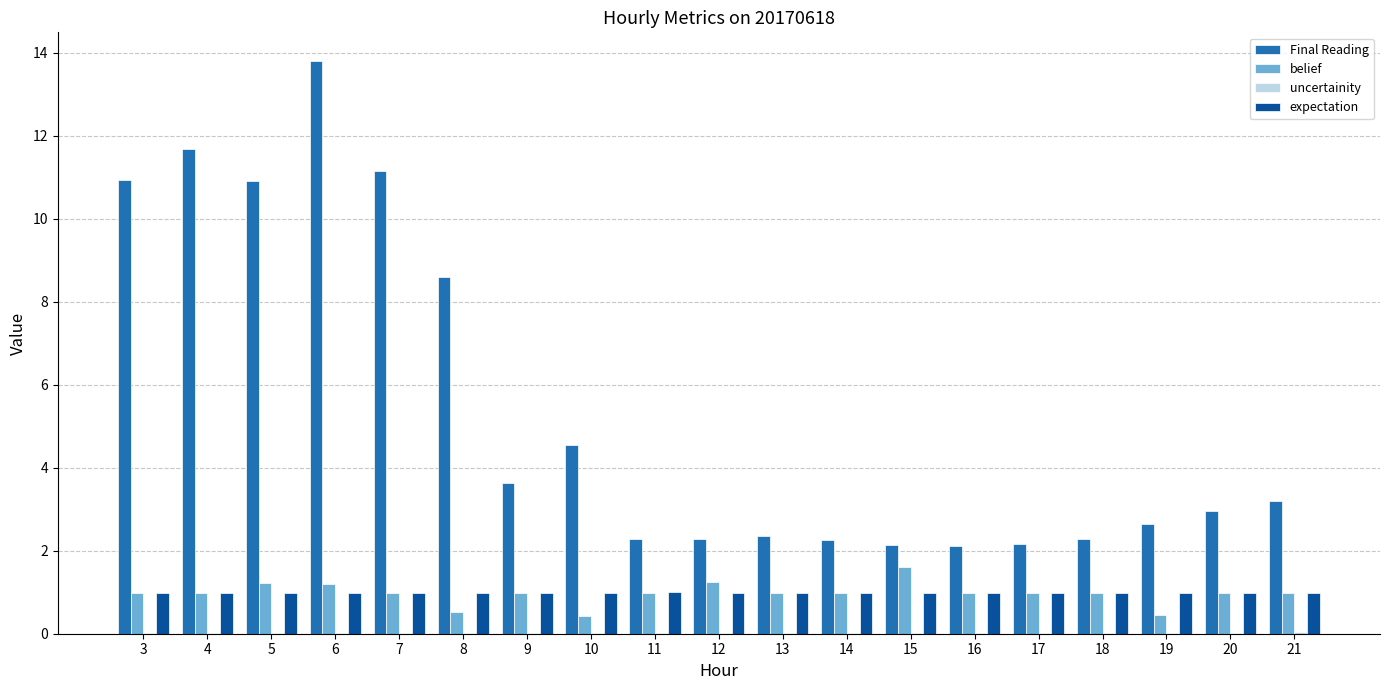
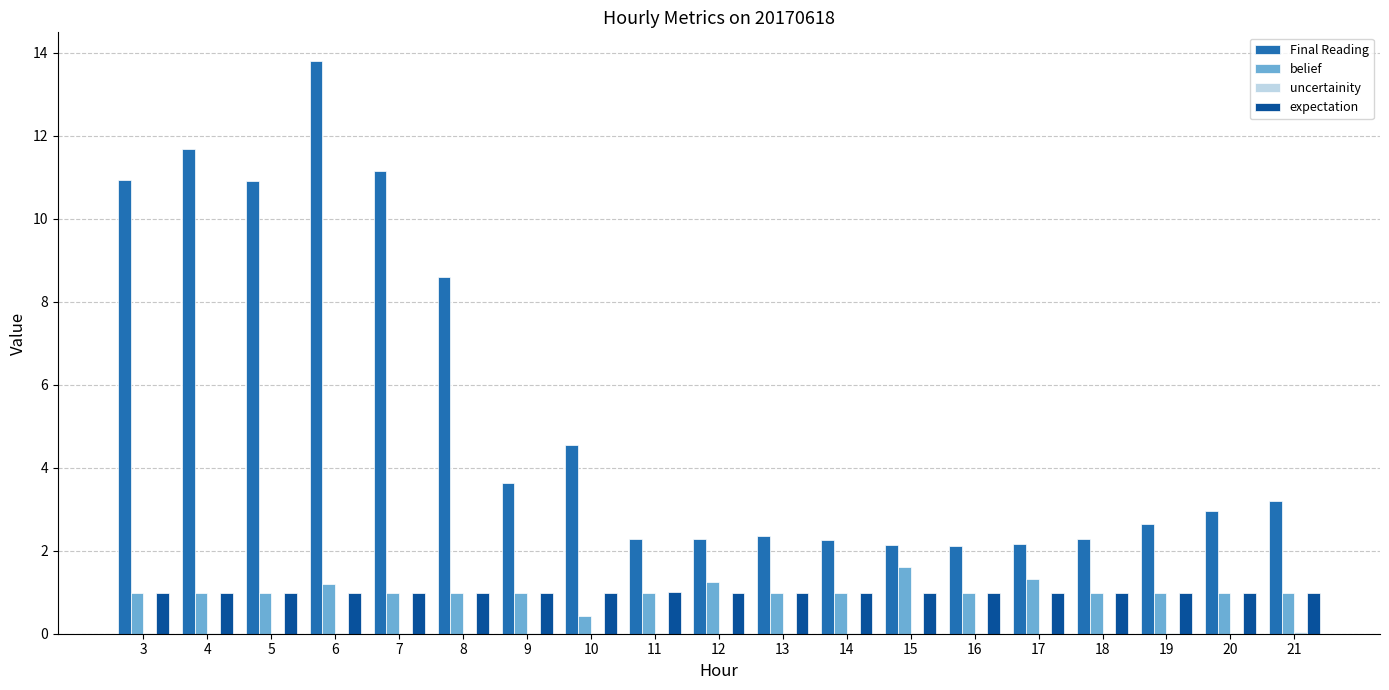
  {
    "belief": {
      "3": 1.0,
      "4": 1.0,
-     "5": 1.2,
+     "5": 1.0,
      "6": 1.2,
      "7": 1.0,
-     "8": 0.5,
+     "8": 1.0,
      "9": 1.0,
      "10": 0.4,
      "11": 1.0,
      "12": 1.3,
      "13": 1.0,
      "14": 1.0,
      "15": 1.6,
      "16": 1.0,
-     "17": 1.0,
+     "17": 1.3,
      "18": 1.0,
-     "19": 0.4,
+     "19": 1.0,
      "20": 1.0,
      "21": 1.0
    }
  }
